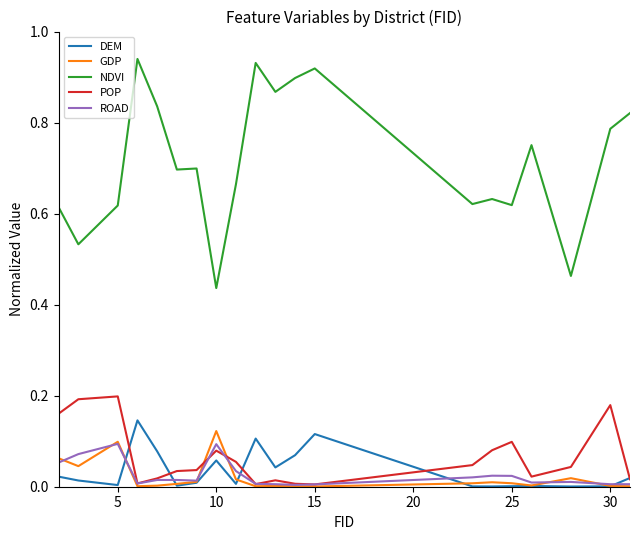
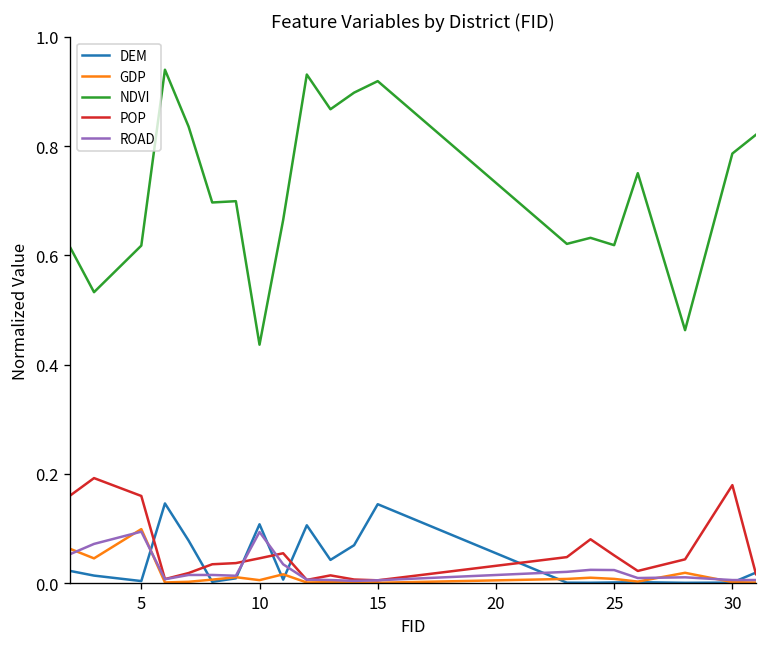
  {
    "DEM": {
      "5": 0.00,
-     "10": 0.06,
-     "15": 0.12,
+     "10": 0.11,
+     "15": 0.14,
      "25": 0.00
    },
    "GDP": {
-     "10": 0.12,
+     "10": 0.01,
      "25": 0.01
    },
    "NDVI": {
      "5": 0.62,
      "10": 0.44,
      "15": 0.92,
      "25": 0.62,
      "30": 0.79
    },
    "POP": {
-     "5": 0.20,
-     "10": 0.08,
-     "25": 0.10,
+     "5": 0.16,
+     "10": 0.05,
+     "25": 0.05,
      "30": 0.18
    },
    "ROAD": {
      "10": 0.09,
      "25": 0.02
    }
  }
